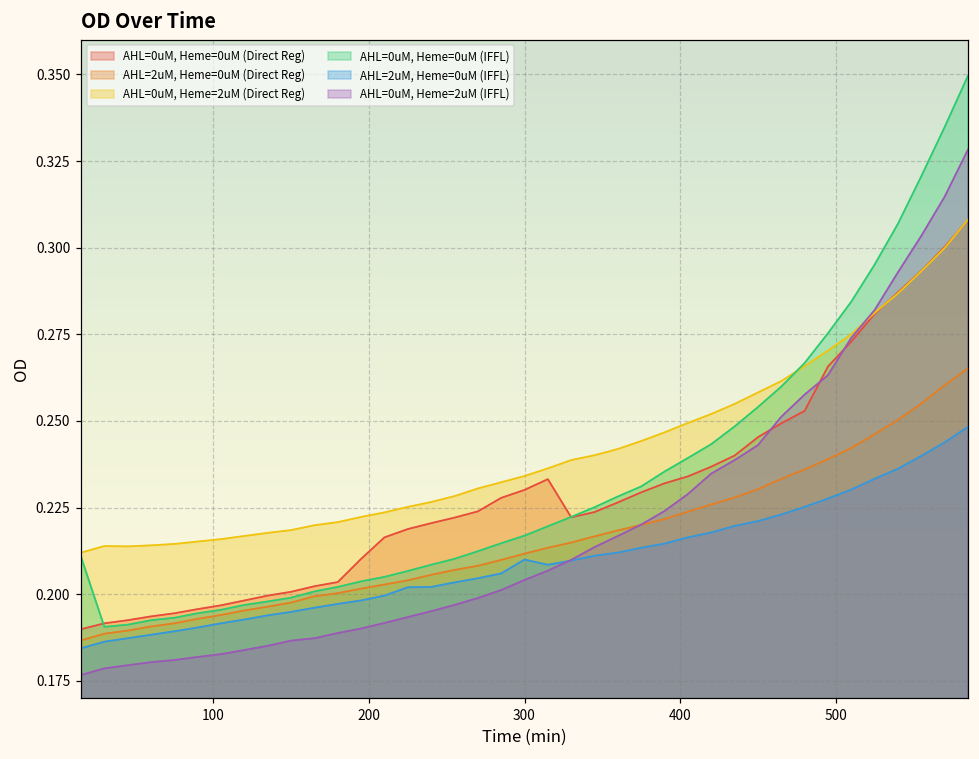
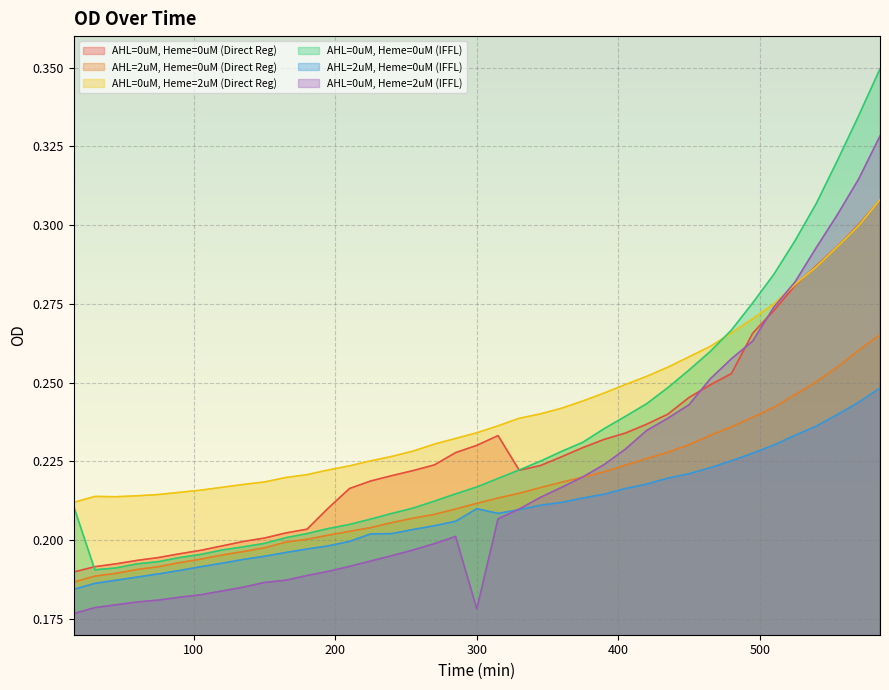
  {
    "AHL=0uM, Heme=0uM (IFFL)": {
      "300": 0.217
    },
    "AHL=2uM, Heme=0uM (IFFL)": {
      "300": 0.210
    },
    "AHL=0uM, Heme=2uM (IFFL)": {
-     "300": 0.204
+     "300": 0.178
    }
  }
